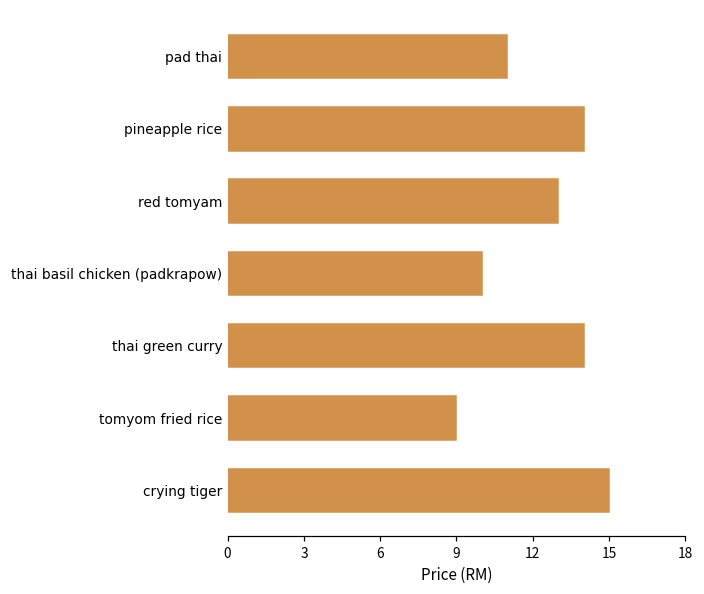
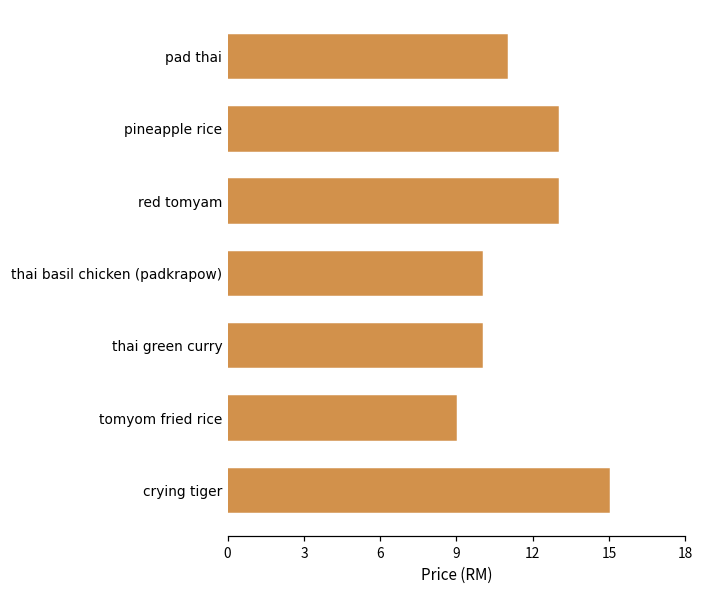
  {
    "pad thai": 11,
-   "pineapple rice": 14,
+   "pineapple rice": 13,
    "red tomyam": 13,
    "thai basil chicken (padkrapow)": 10,
-   "thai green curry": 14,
+   "thai green curry": 10,
    "tomyom fried rice": 9,
    "crying tiger": 15
  }
